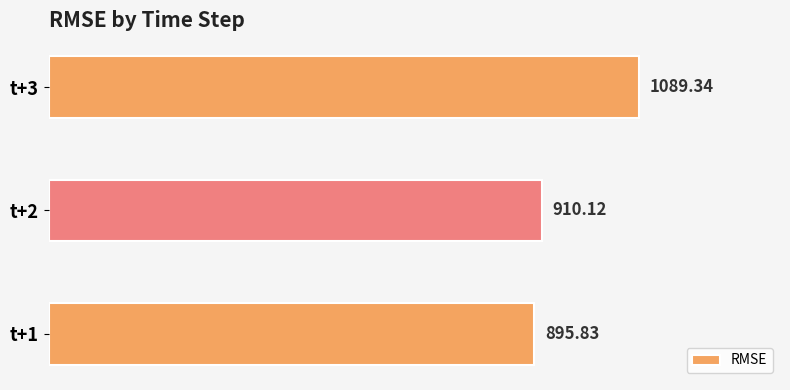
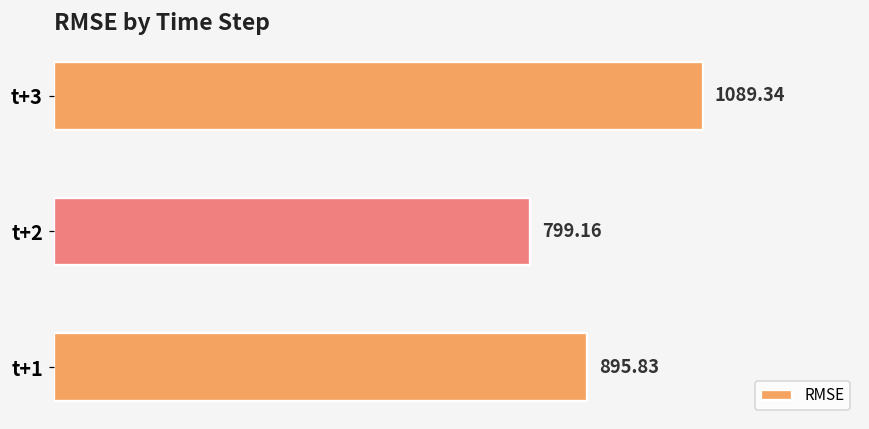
  {
    "t+3": 1089.34,
-   "t+2": 910.12,
+   "t+2": 799.16,
    "t+1": 895.83
  }
